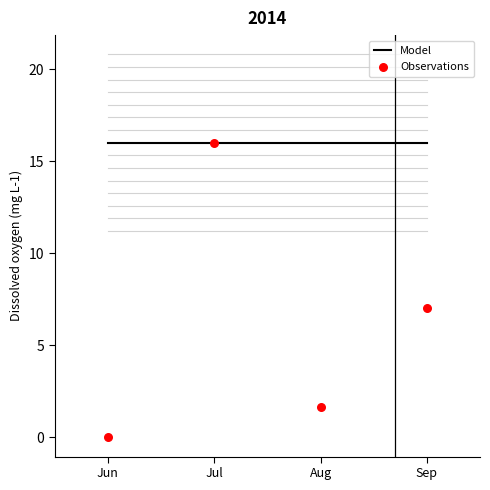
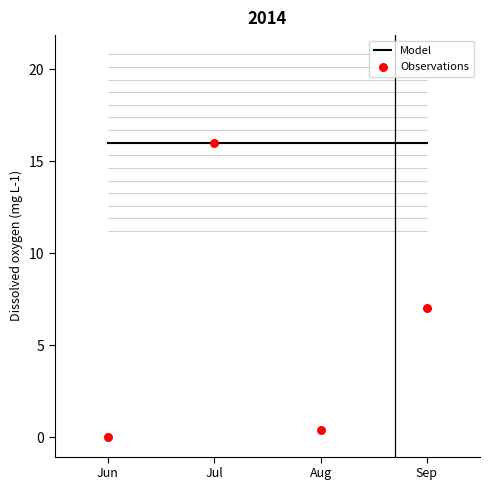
  {
    "Observations": {
-     "Aug": 1.7
+     "Aug": 0.4
    },
    "Model": {
      "Jun": 16.0,
      "Aug": 16.0,
      "Sep": 16.0
    }
  }
